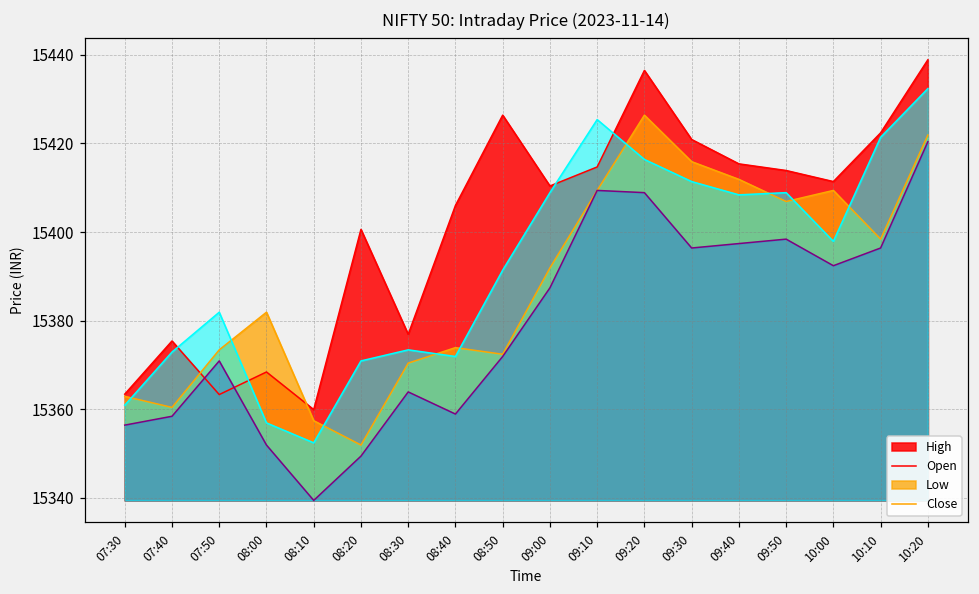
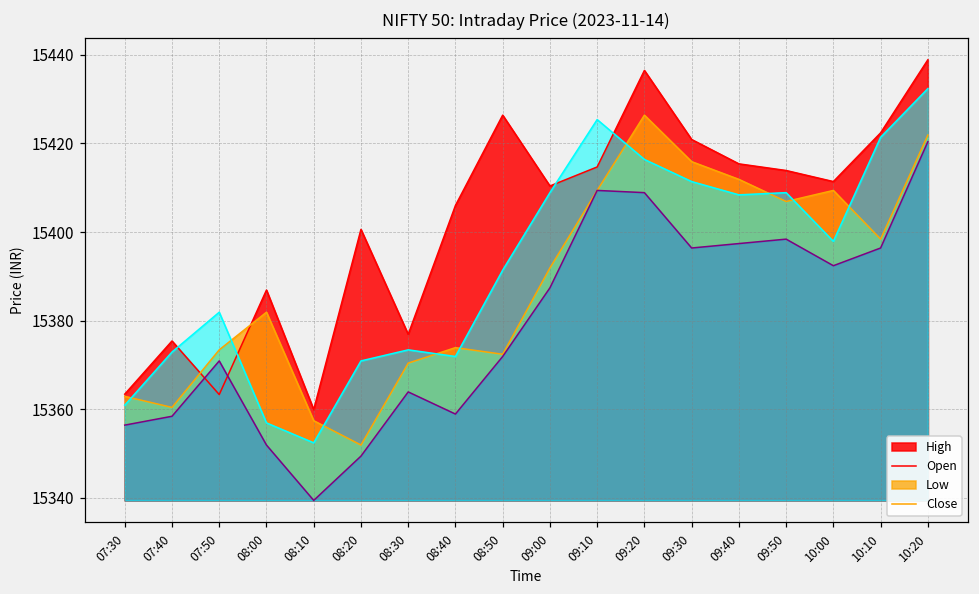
  {
    "High": {
      "07:40": 15375,
      "07:50": 15363,
-     "08:00": 15368,
+     "08:00": 15387,
      "08:10": 15360,
      "08:20": 15401,
      "08:30": 15377,
      "08:40": 15406,
      "08:50": 15426,
      "09:00": 15410,
      "09:10": 15415,
      "09:20": 15437,
      "09:30": 15421,
      "09:40": 15415,
      "09:50": 15414,
      "10:00": 15411,
      "10:10": 15422,
      "10:20": 15439
    }
  }
